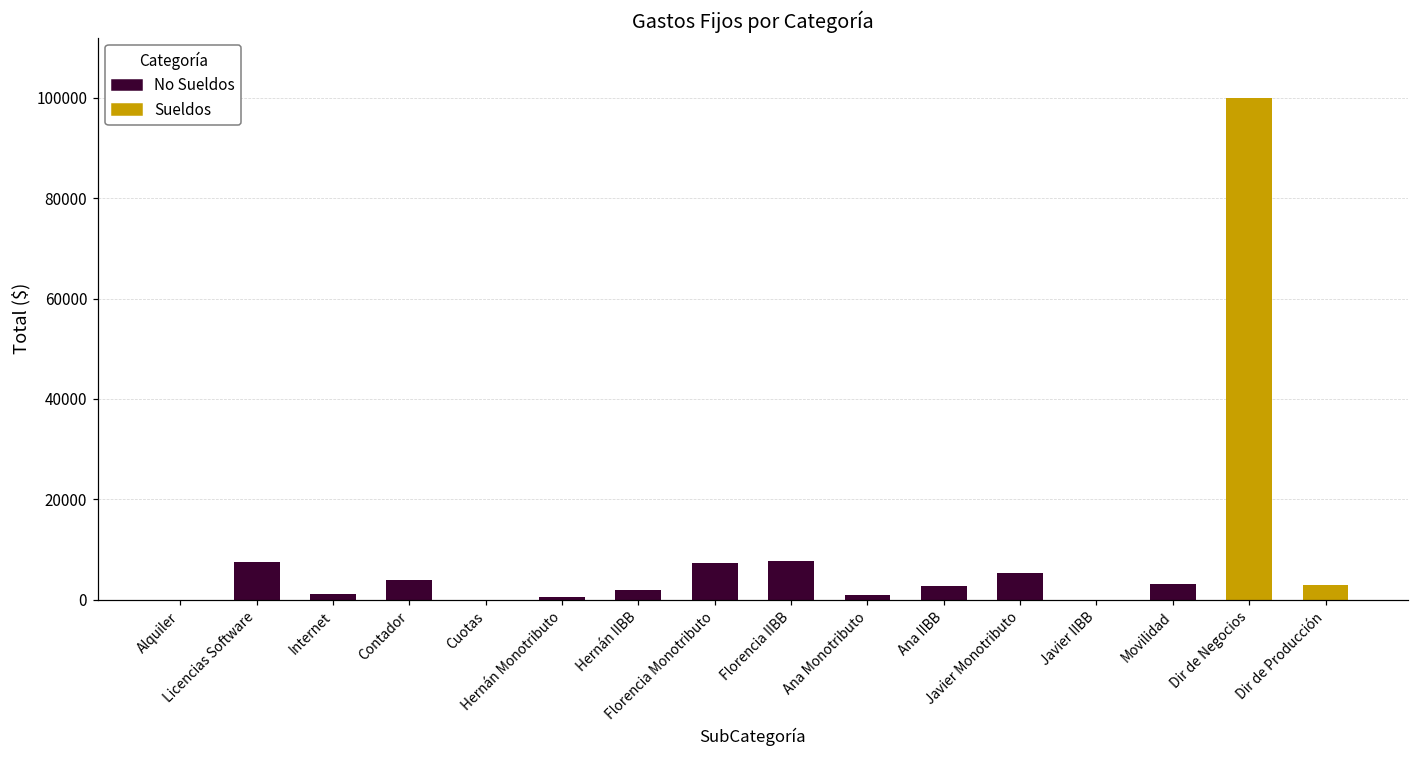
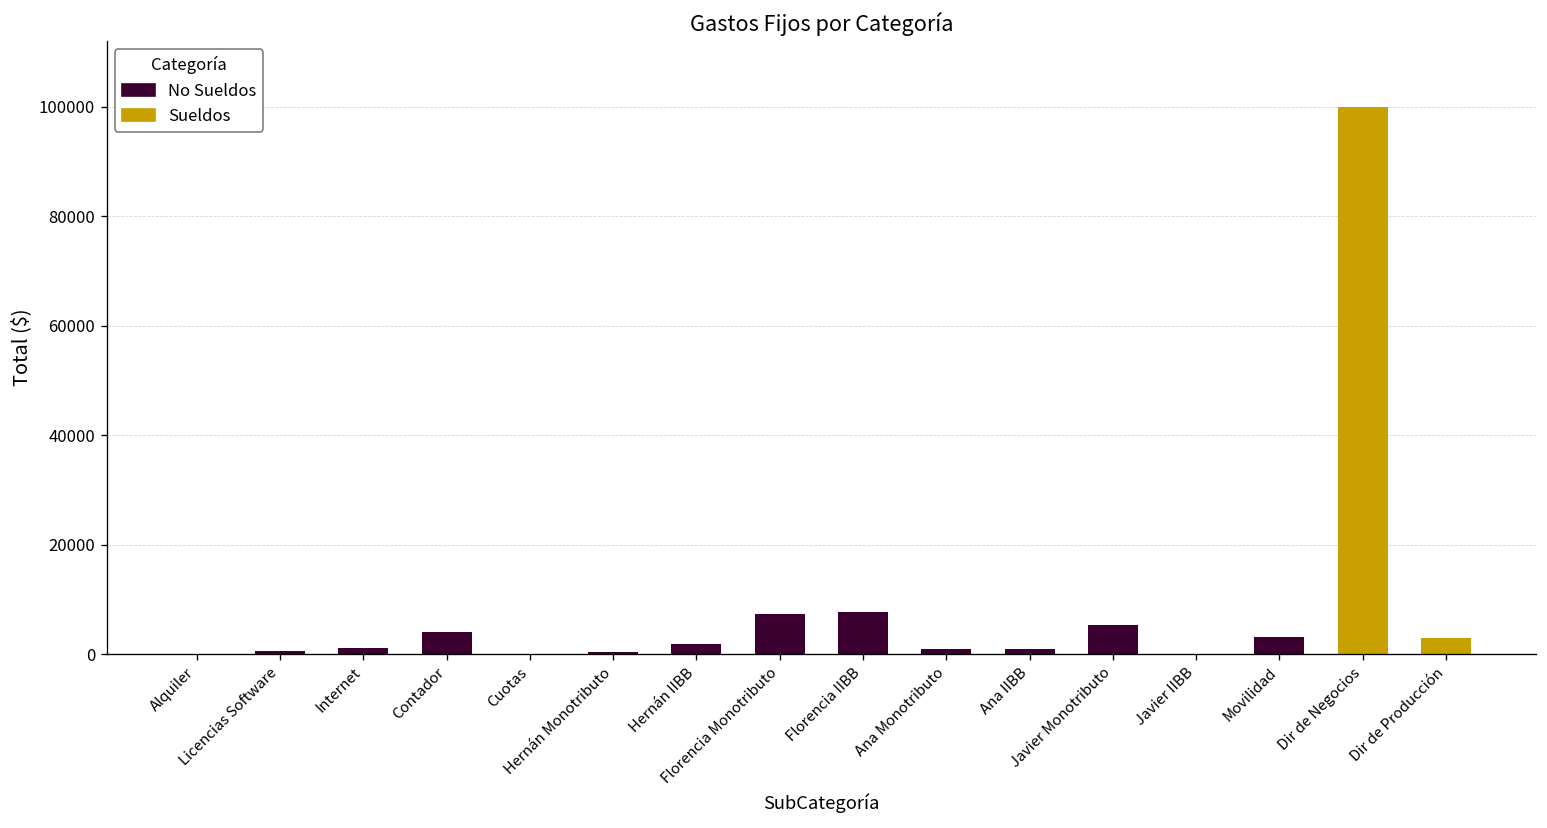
  {
    "No Sueldos": {
      "Alquiler": 0,
-     "Licencias Software": 8000,
+     "Licencias Software": 1000,
      "Internet": 1000,
      "Contador": 4000,
      "Cuotas": 0,
      "Hernán IIBB": 2000,
      "Florencia Monotributo": 7000,
      "Florencia IIBB": 8000,
      "Ana Monotributo": 1000,
-     "Ana IIBB": 3000,
+     "Ana IIBB": 1000,
      "Javier Monotributo": 5000,
      "Javier IIBB": 0,
      "Movilidad": 3000
    },
    "Sueldos": {
      "Dir de Negocios": 100000,
      "Dir de Producción": 3000
    }
  }
